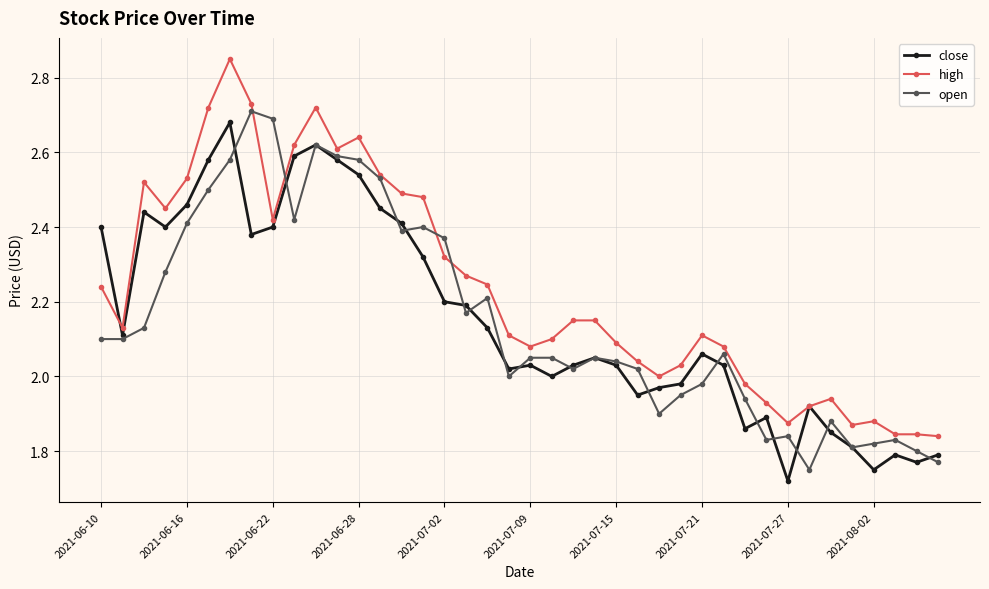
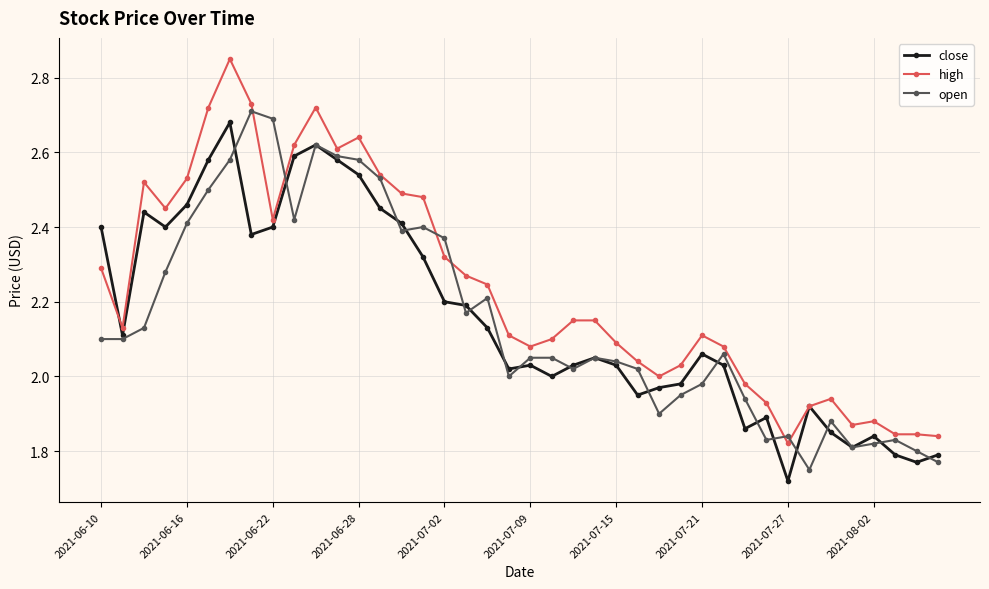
  {
    "close": {
      "2021-06-10": 2.40,
      "2021-06-16": 2.46,
      "2021-06-22": 2.40,
      "2021-06-28": 2.54,
      "2021-07-02": 2.20,
      "2021-07-09": 2.03,
      "2021-07-15": 2.03,
      "2021-07-21": 2.06,
      "2021-07-27": 1.72,
-     "2021-08-02": 1.75
+     "2021-08-02": 1.84
    },
    "high": {
-     "2021-06-10": 2.24,
+     "2021-06-10": 2.29,
      "2021-06-16": 2.53,
      "2021-06-22": 2.42,
      "2021-06-28": 2.64,
      "2021-07-02": 2.32,
      "2021-07-09": 2.08,
      "2021-07-15": 2.09,
      "2021-07-21": 2.11,
-     "2021-07-27": 1.88,
+     "2021-07-27": 1.82,
      "2021-08-02": 1.88
    },
    "open": {
      "2021-06-10": 2.10,
      "2021-06-16": 2.41,
      "2021-06-22": 2.69,
      "2021-06-28": 2.58,
      "2021-07-02": 2.37,
      "2021-07-09": 2.05,
      "2021-07-15": 2.04,
      "2021-07-21": 1.98,
      "2021-07-27": 1.84,
      "2021-08-02": 1.82
    }
  }
